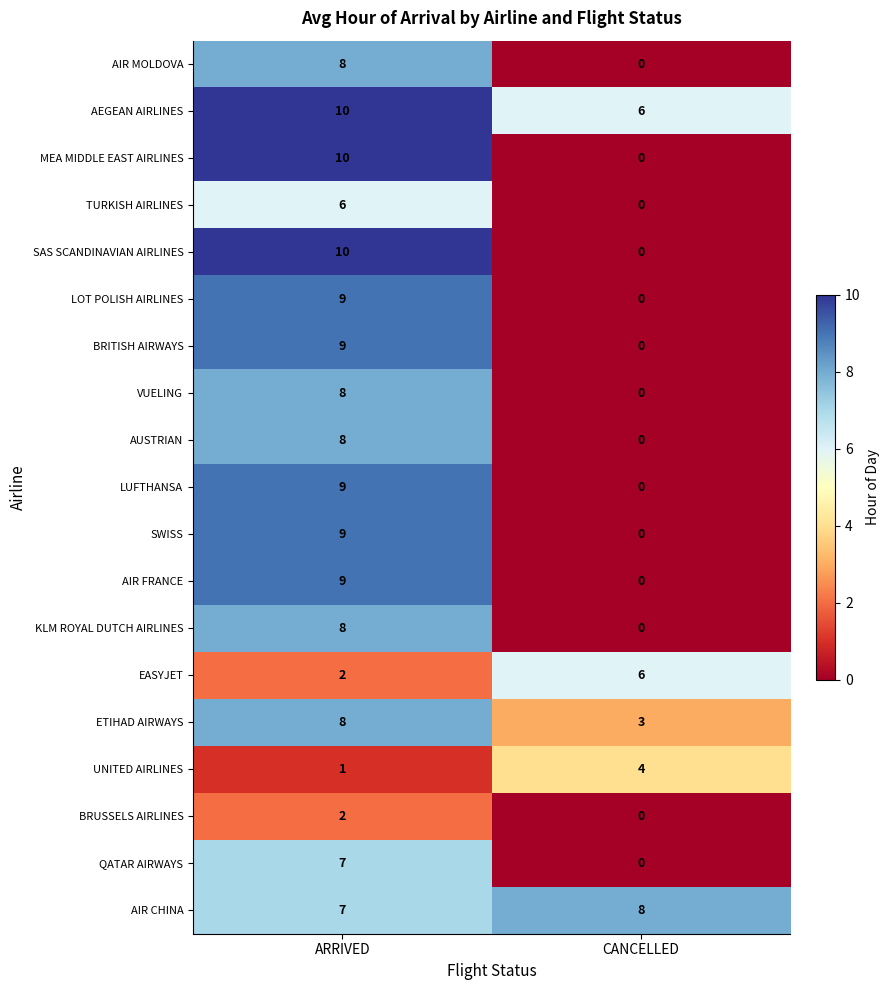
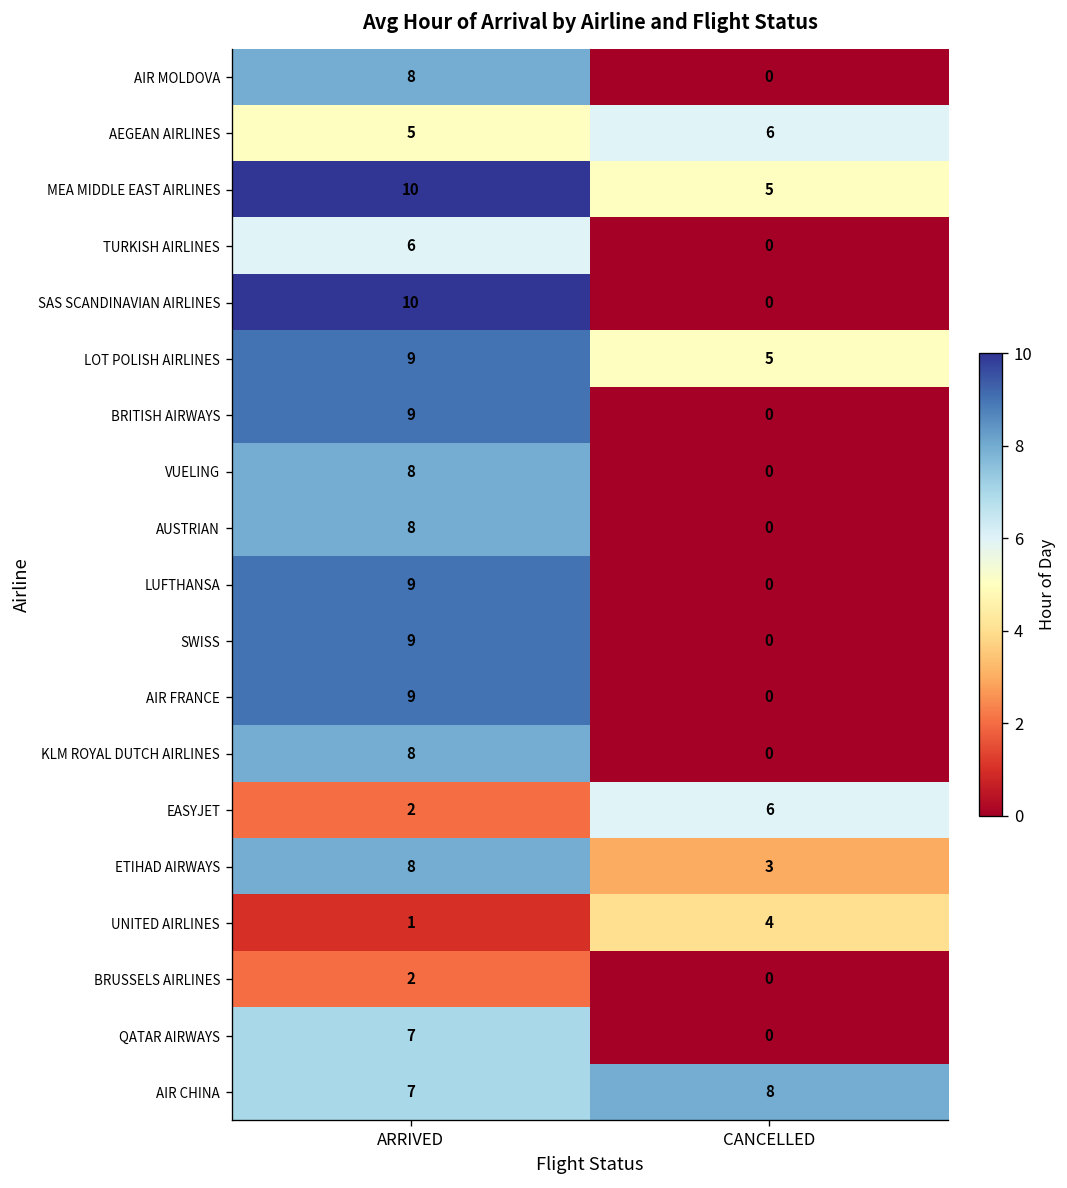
  {
    "AIR MOLDOVA": {
      "ARRIVED": 8,
      "CANCELLED": 0
    },
    "AEGEAN AIRLINES": {
-     "ARRIVED": 10,
+     "ARRIVED": 5,
      "CANCELLED": 6
    },
    "MEA MIDDLE EAST AIRLINES": {
      "ARRIVED": 10,
-     "CANCELLED": 0
+     "CANCELLED": 5
    },
    "TURKISH AIRLINES": {
      "ARRIVED": 6,
      "CANCELLED": 0
    },
    "SAS SCANDINAVIAN AIRLINES": {
      "ARRIVED": 10,
      "CANCELLED": 0
    },
    "LOT POLISH AIRLINES": {
      "ARRIVED": 9,
-     "CANCELLED": 0
+     "CANCELLED": 5
    },
    "BRITISH AIRWAYS": {
      "ARRIVED": 9,
      "CANCELLED": 0
    },
    "VUELING": {
      "ARRIVED": 8,
      "CANCELLED": 0
    },
    "AUSTRIAN": {
      "ARRIVED": 8,
      "CANCELLED": 0
    },
    "LUFTHANSA": {
      "ARRIVED": 9,
      "CANCELLED": 0
    },
    "SWISS": {
      "ARRIVED": 9,
      "CANCELLED": 0
    },
    "AIR FRANCE": {
      "ARRIVED": 9,
      "CANCELLED": 0
    },
    "KLM ROYAL DUTCH AIRLINES": {
      "ARRIVED": 8,
      "CANCELLED": 0
    },
    "EASYJET": {
      "ARRIVED": 2,
      "CANCELLED": 6
    },
    "ETIHAD AIRWAYS": {
      "ARRIVED": 8,
      "CANCELLED": 3
    },
    "UNITED AIRLINES": {
      "ARRIVED": 1,
      "CANCELLED": 4
    },
    "BRUSSELS AIRLINES": {
      "ARRIVED": 2,
      "CANCELLED": 0
    },
    "QATAR AIRWAYS": {
      "ARRIVED": 7,
      "CANCELLED": 0
    },
    "AIR CHINA": {
      "ARRIVED": 7,
      "CANCELLED": 8
    }
  }
